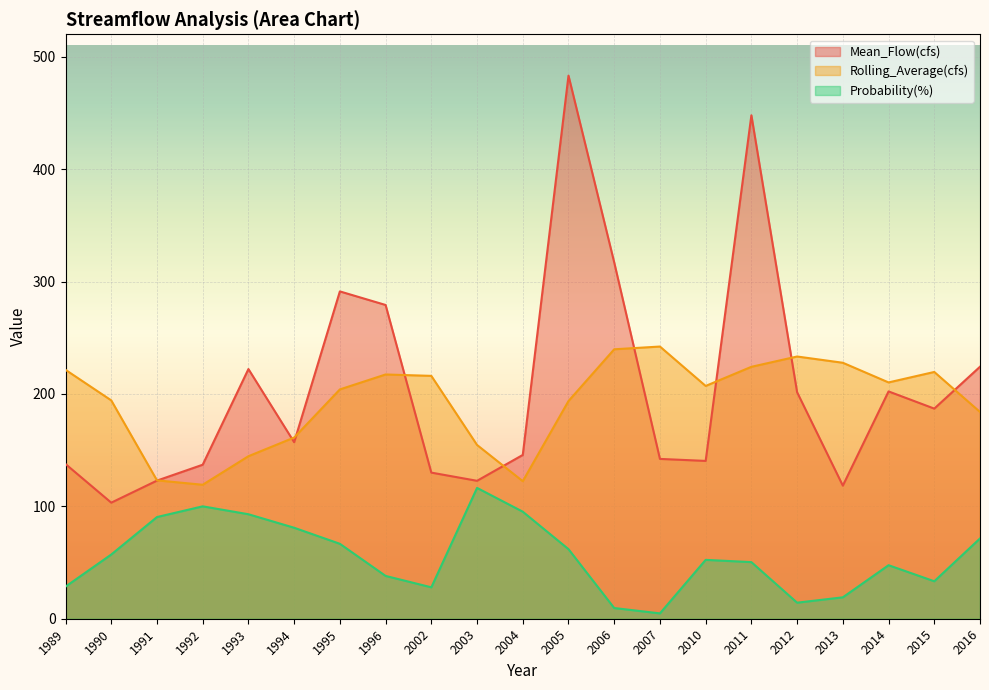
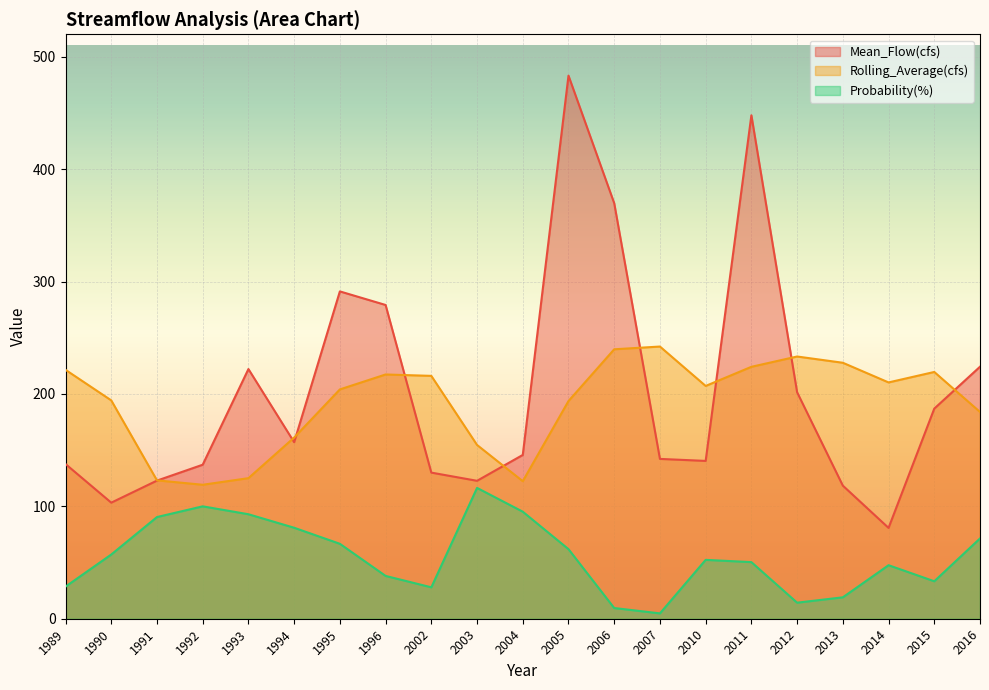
  {
    "Mean_Flow(cfs)": {
      "1989": 138,
      "1990": 103,
      "1992": 137,
      "1993": 222,
      "1994": 157,
      "1995": 291,
      "1996": 279,
      "2002": 130,
      "2003": 123,
      "2004": 146,
      "2005": 483,
-     "2006": 317,
+     "2006": 370,
      "2007": 142,
      "2010": 140,
      "2011": 448,
      "2012": 202,
      "2013": 118,
-     "2014": 202,
+     "2014": 81,
      "2015": 187,
      "2016": 224
    },
    "Rolling_Average(cfs)": {
      "1989": 221,
      "1990": 194,
      "1992": 119,
-     "1993": 145,
+     "1993": 125,
      "1994": 161,
      "1995": 204,
      "1996": 217,
      "2002": 216,
      "2003": 155,
      "2004": 122,
      "2005": 194,
      "2006": 240,
      "2007": 242,
      "2010": 207,
      "2011": 224,
      "2012": 233,
      "2013": 228,
      "2014": 210,
      "2015": 220,
      "2016": 184
    },
    "Probability(%)": {
      "1989": 29,
      "1990": 57,
      "1991": 90,
      "1992": 100,
      "1993": 93,
      "1994": 81,
      "1995": 67,
      "1996": 38,
      "2002": 28,
      "2003": 116,
      "2004": 95,
      "2005": 62,
      "2006": 10,
      "2007": 5,
      "2010": 52,
      "2011": 50,
      "2012": 14,
      "2013": 19,
      "2014": 48,
      "2015": 33,
      "2016": 71
    }
  }
